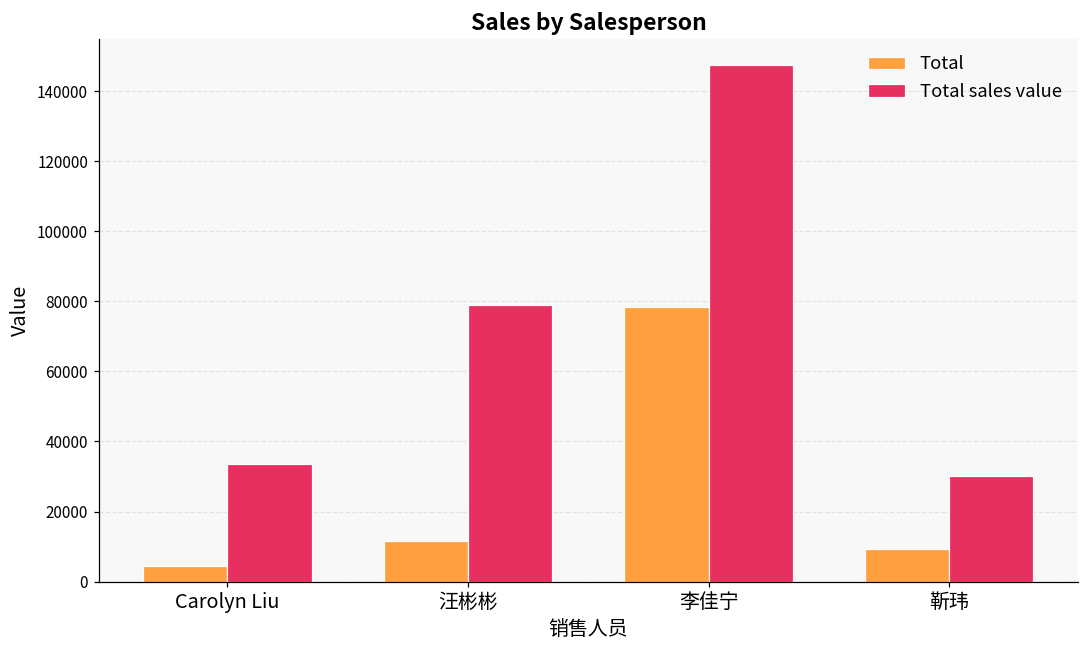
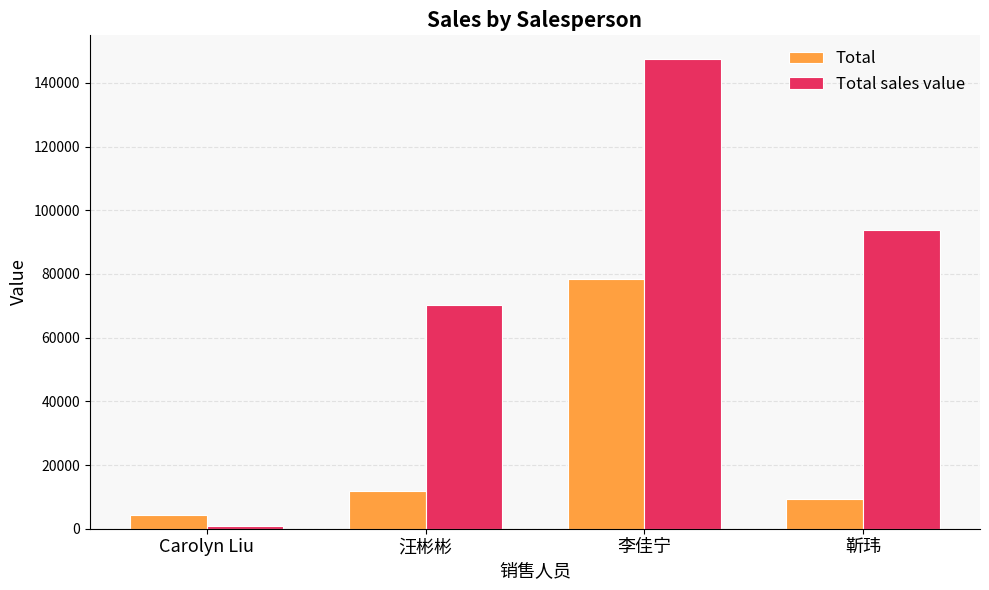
  {
    "Total": {
      "Carolyn Liu": 4000,
      "汪彬彬": 12000,
      "李佳宁": 78000,
      "靳玮": 9000
    },
    "Total sales value": {
-     "Carolyn Liu": 34000,
-     "汪彬彬": 79000,
+     "Carolyn Liu": 1000,
+     "汪彬彬": 70000,
      "李佳宁": 148000,
-     "靳玮": 30000
+     "靳玮": 94000
    }
  }
